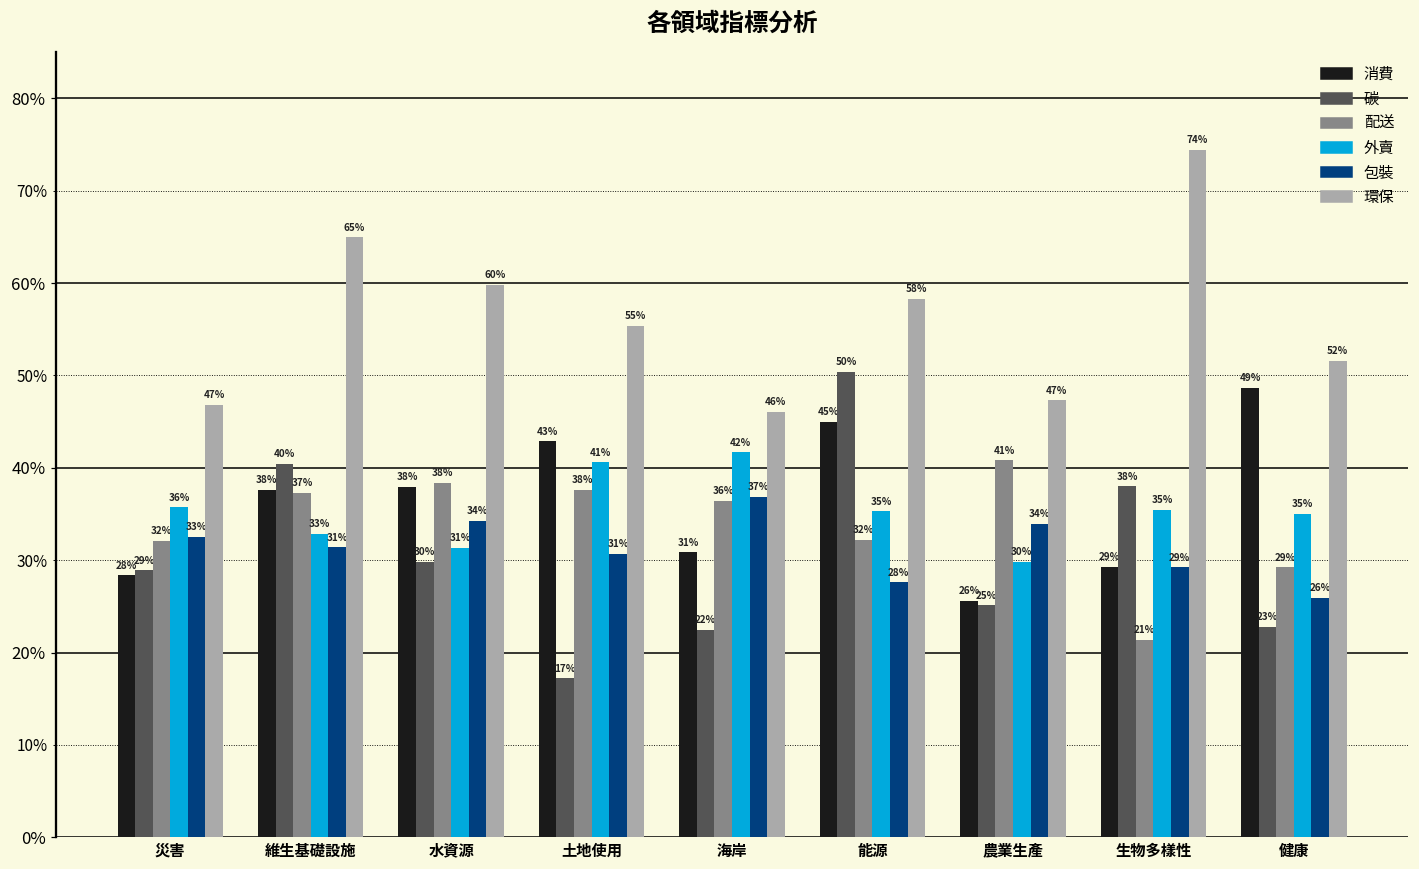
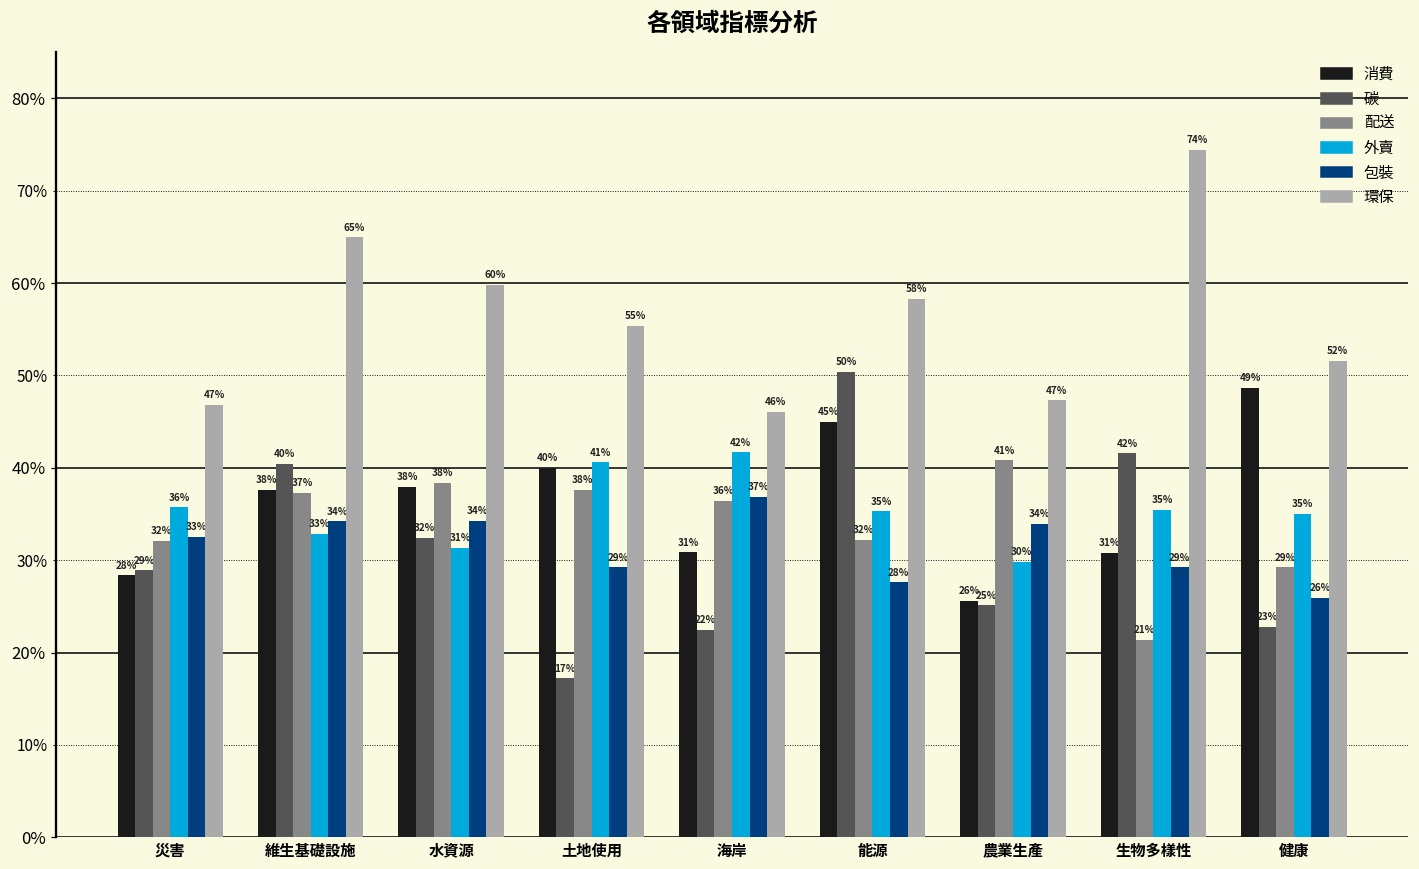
  {
    "消費": {
      "災害": "28%",
      "維生基礎設施": "38%",
      "水資源": "38%",
-     "土地使用": "43%",
+     "土地使用": "40%",
      "海岸": "31%",
      "能源": "45%",
      "農業生產": "26%",
-     "生物多樣性": "29%",
+     "生物多樣性": "31%",
      "健康": "49%"
    },
    "碳": {
      "災害": "29%",
      "維生基礎設施": "40%",
-     "水資源": "30%",
+     "水資源": "32%",
      "土地使用": "17%",
      "海岸": "22%",
      "能源": "50%",
      "農業生產": "25%",
-     "生物多樣性": "38%",
+     "生物多樣性": "42%",
      "健康": "23%"
    },
    "外賣": {
      "災害": "36%",
      "維生基礎設施": "33%",
      "水資源": "31%",
      "土地使用": "41%",
      "海岸": "42%",
      "能源": "35%",
      "農業生產": "30%",
      "生物多樣性": "35%",
      "健康": "35%"
    },
    "包裝": {
      "災害": "33%",
-     "維生基礎設施": "31%",
+     "維生基礎設施": "34%",
      "水資源": "34%",
-     "土地使用": "31%",
+     "土地使用": "29%",
      "海岸": "37%",
      "能源": "28%",
      "農業生產": "34%",
      "生物多樣性": "29%",
      "健康": "26%"
    }
  }
